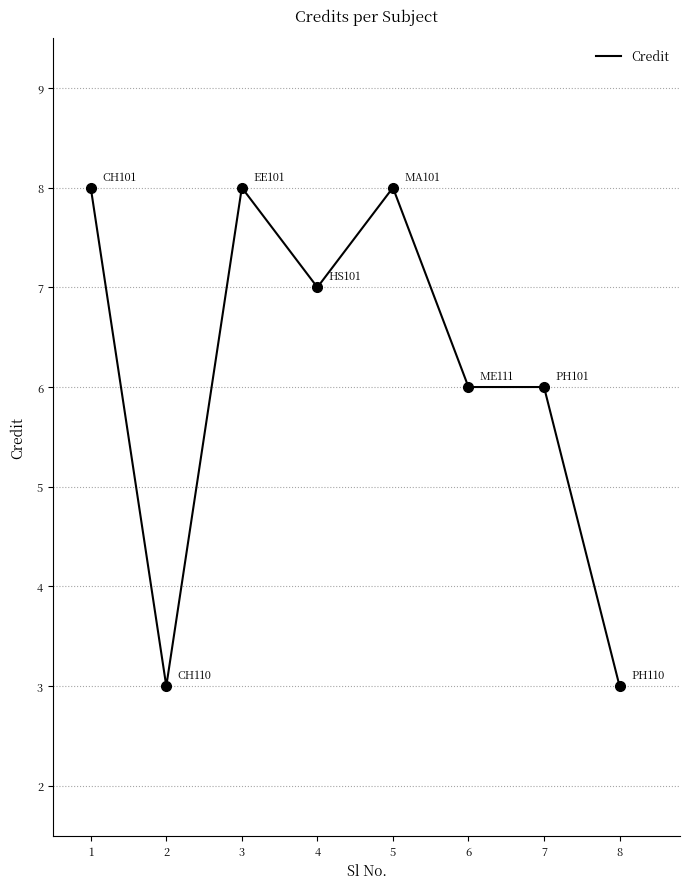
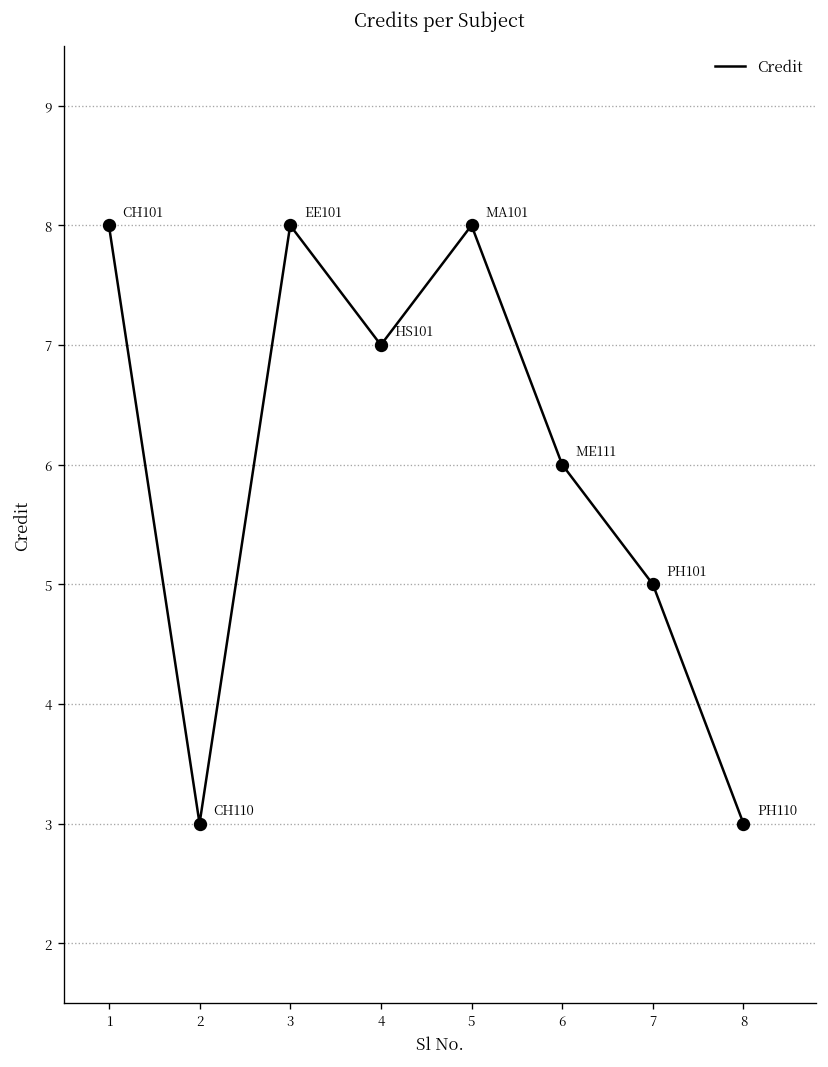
  {
    "1": 8,
    "2": 3,
    "3": 8,
    "4": 7,
    "5": 8,
    "6": 6,
-   "7": 6,
+   "7": 5,
    "8": 3
  }
